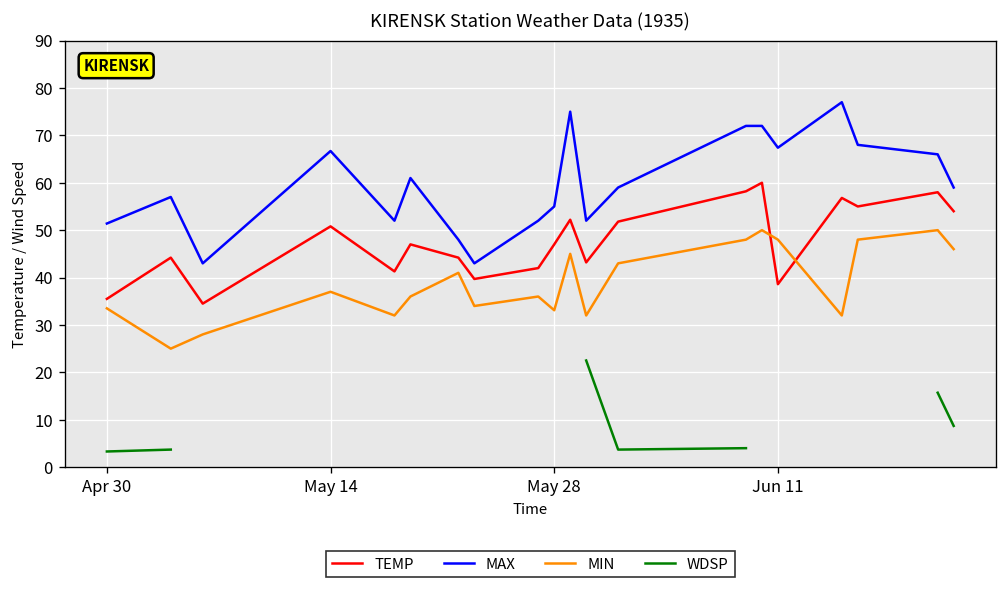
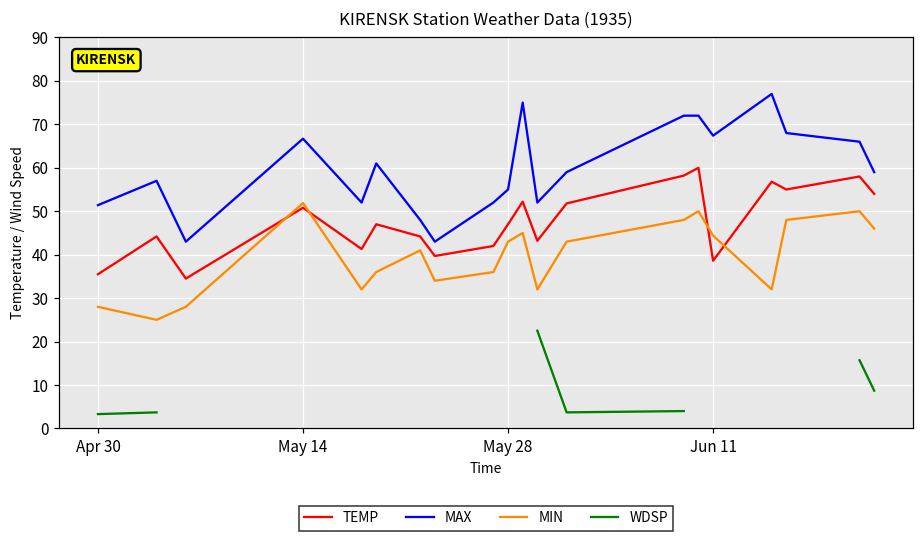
  {
    "TEMP": {
      "Apr 30": 36,
      "May 14": 51,
      "May 28": 47,
      "Jun 11": 39
    },
    "MAX": {
      "Apr 30": 51,
      "May 14": 67,
      "May 28": 55,
      "Jun 11": 67
    },
    "MIN": {
-     "Apr 30": 34,
-     "May 14": 37,
-     "May 28": 33,
-     "Jun 11": 48
+     "Apr 30": 28,
+     "May 14": 52,
+     "May 28": 43,
+     "Jun 11": 44
    },
    "WDSP": {
      "Apr 30": 3
    }
  }
